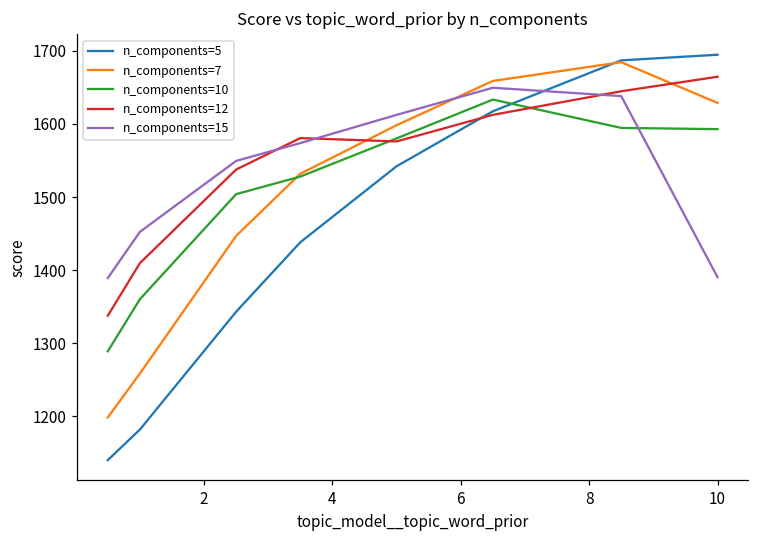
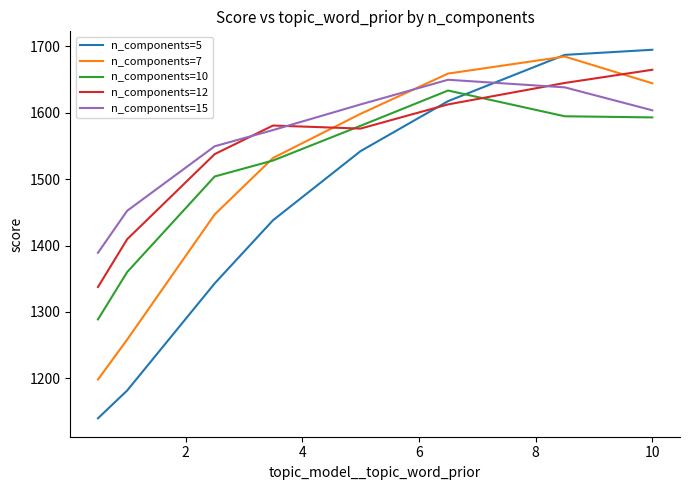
  {
    "n_components=5": {
      "10": 1690
    },
    "n_components=7": {
-     "10": 1630
+     "10": 1640
    },
    "n_components=10": {
      "10": 1590
    },
    "n_components=12": {
      "10": 1660
    },
    "n_components=15": {
-     "10": 1390
+     "10": 1600
    }
  }
